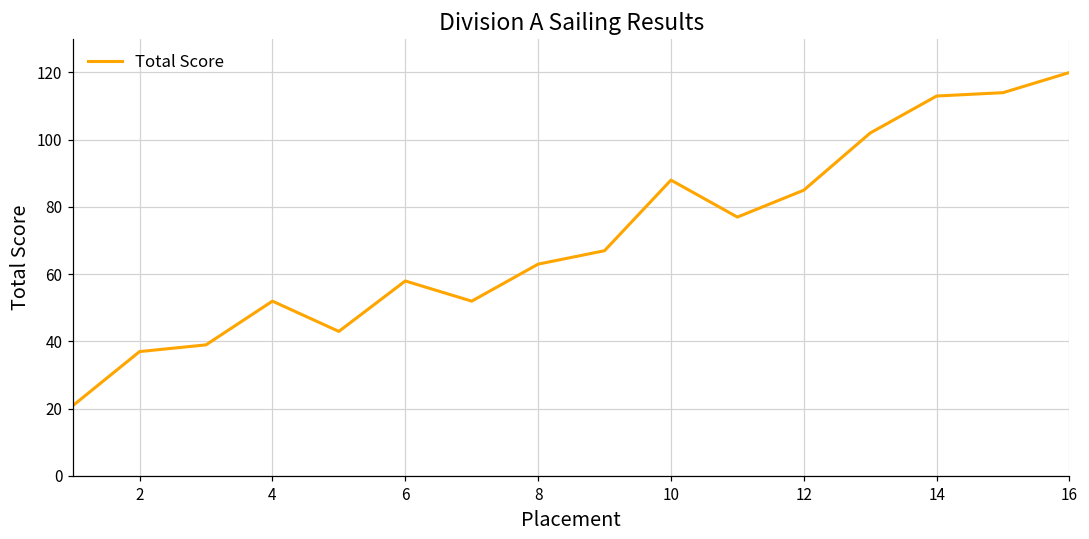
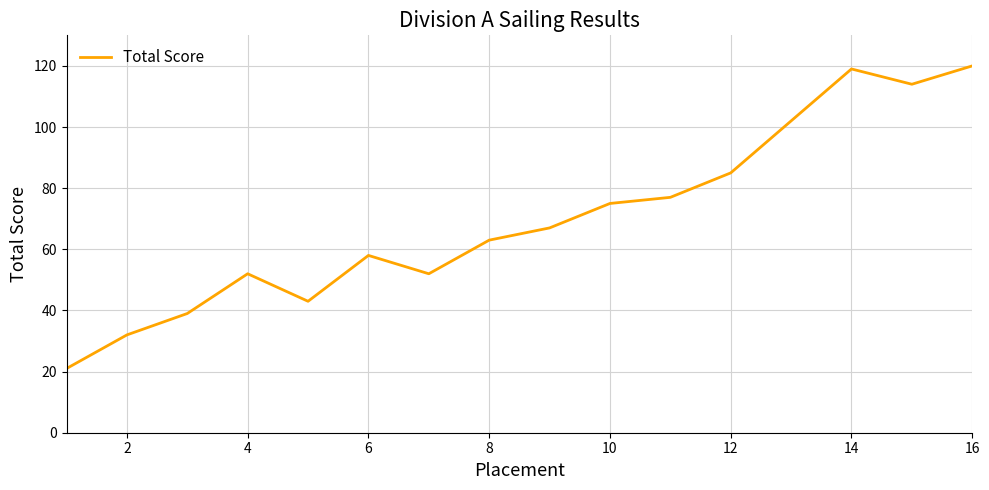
  {
-   "2": 37,
+   "2": 32,
    "4": 52,
    "6": 58,
    "8": 63,
-   "10": 88,
+   "10": 75,
    "12": 85,
-   "14": 113,
+   "14": 119,
    "16": 120
  }
